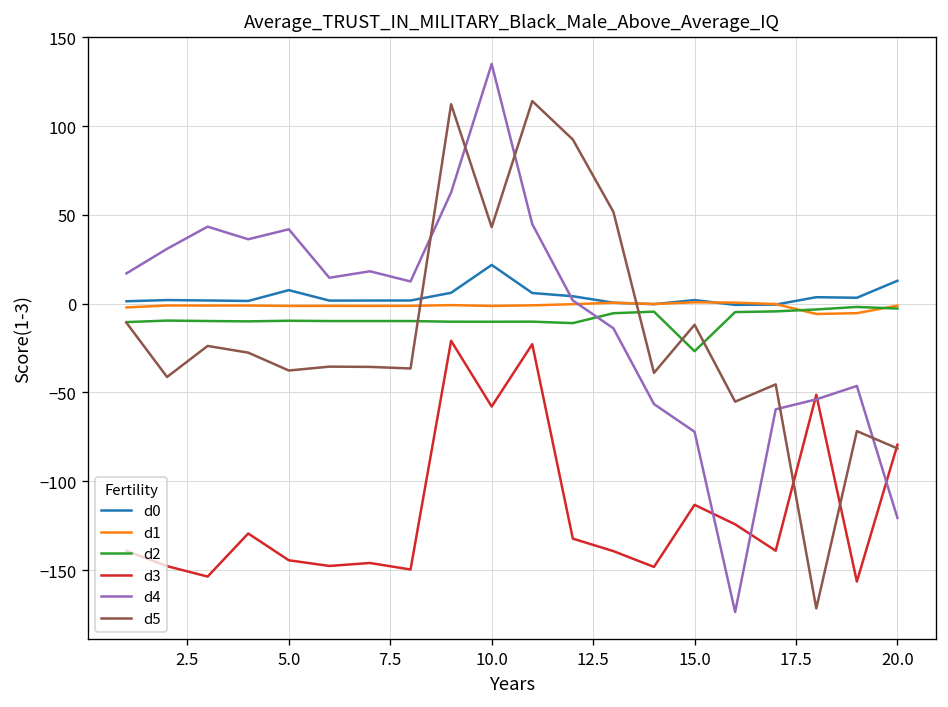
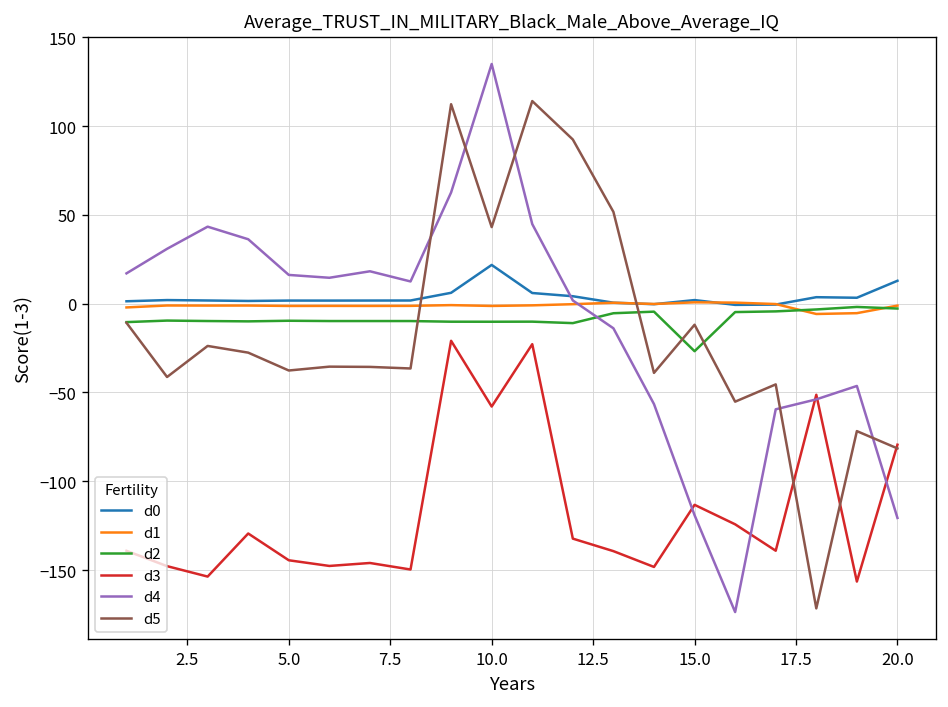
  {
    "d0": {
-     "5.0": 8,
+     "5.0": 2,
      "10.0": 22,
      "20.0": 13
    },
    "d1": {
      "5.0": -1,
      "10.0": -1
    },
    "d2": {
      "5.0": -10,
      "10.0": -10,
      "15.0": -27
    },
    "d3": {
      "5.0": -144,
      "10.0": -58,
      "15.0": -113,
      "20.0": -79
    },
    "d4": {
-     "5.0": 42,
+     "5.0": 16,
      "10.0": 135,
-     "15.0": -72,
+     "15.0": -119,
      "20.0": -121
    },
    "d5": {
      "5.0": -38,
      "10.0": 43,
      "15.0": -12,
      "20.0": -81
    }
  }
